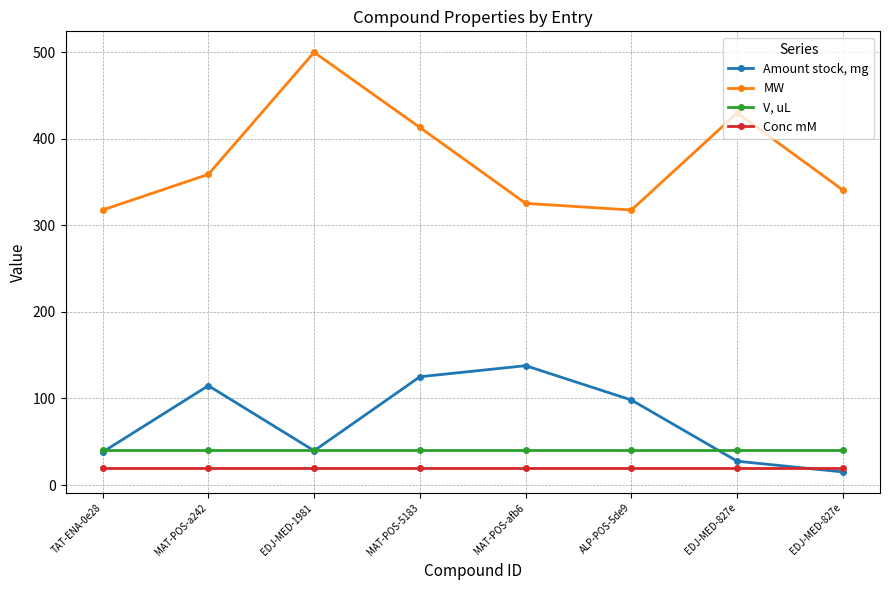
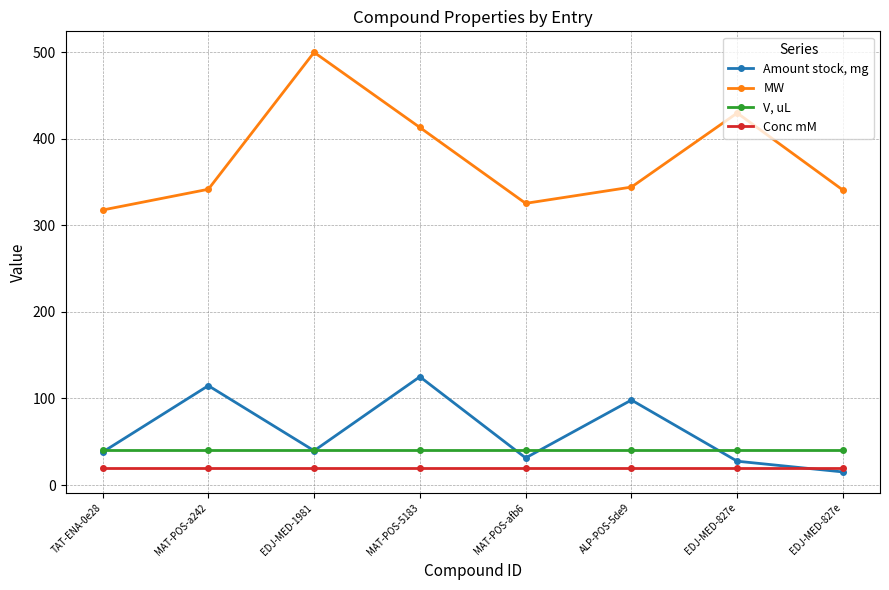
  {
    "Amount stock, mg": {
      "MAT-POS-a242": 110,
      "MAT-POS-5183": 130,
-     "MAT-POS-afb6": 140,
+     "MAT-POS-afb6": 30,
      "ALP-POS-5de9": 100
    },
    "MW": {
      "TAT-ENA-0e28": 320,
-     "MAT-POS-a242": 360,
+     "MAT-POS-a242": 340,
      "EDJ-MED-1981": 500,
      "MAT-POS-5183": 410,
      "MAT-POS-afb6": 330,
-     "ALP-POS-5de9": 320
+     "ALP-POS-5de9": 340
    },
    "V, uL": {
      "MAT-POS-a242": 40,
      "MAT-POS-5183": 40,
      "MAT-POS-afb6": 40,
      "ALP-POS-5de9": 40
    },
    "Conc mM": {
      "TAT-ENA-0e28": 20,
      "MAT-POS-a242": 20,
      "EDJ-MED-1981": 20,
      "MAT-POS-5183": 20,
      "MAT-POS-afb6": 20,
      "ALP-POS-5de9": 20
    }
  }
